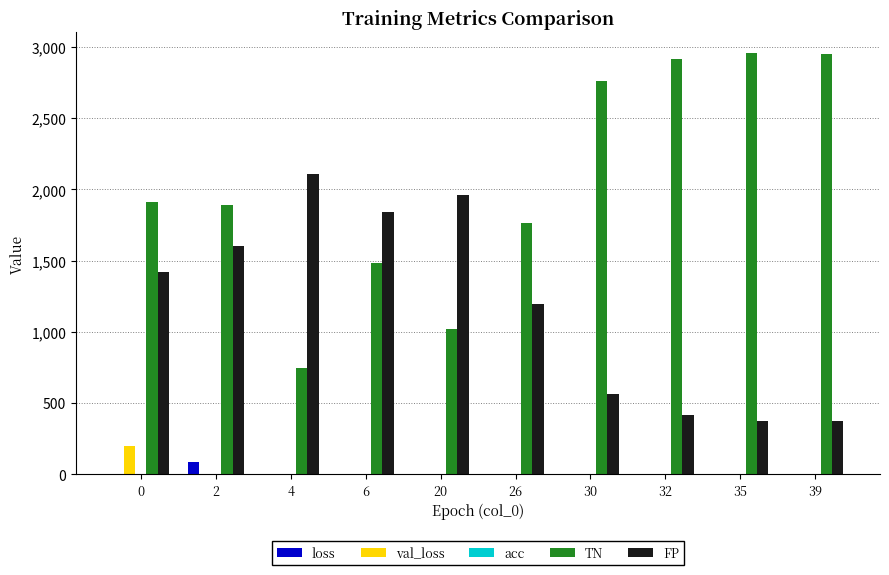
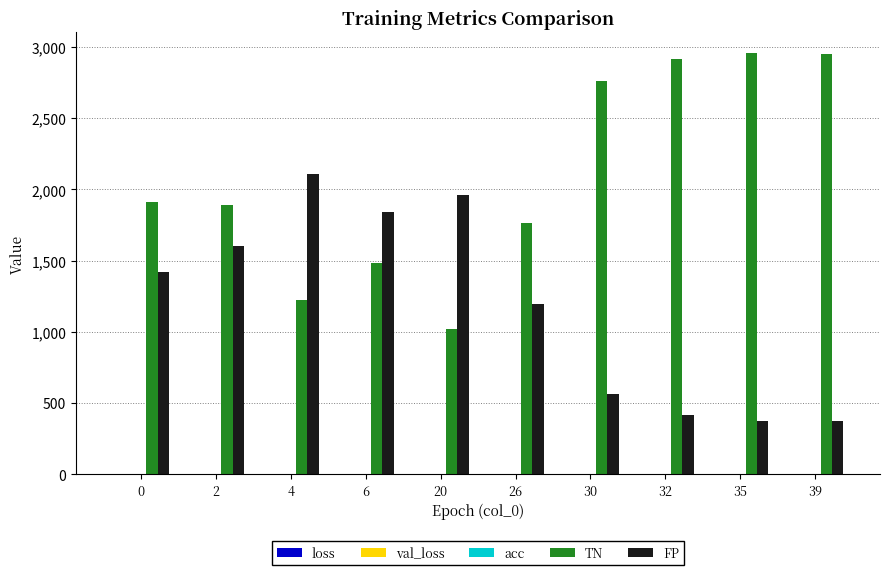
  {
    "loss": {
-     "2": "80"
+     "2": "0"
    },
    "val_loss": {
-     "0": "200"
+     "0": "0"
    },
    "TN": {
      "0": "1,910",
      "2": "1,890",
-     "4": "750",
+     "4": "1,220",
      "6": "1,480",
      "20": "1,020",
      "26": "1,770",
      "30": "2,770",
      "32": "2,920",
      "35": "2,960",
      "39": "2,950"
    },
    "FP": {
      "0": "1,420",
      "2": "1,610",
      "4": "2,110",
      "6": "1,850",
      "20": "1,960",
      "26": "1,190",
      "30": "560",
      "32": "410",
      "35": "370",
      "39": "380"
    }
  }
